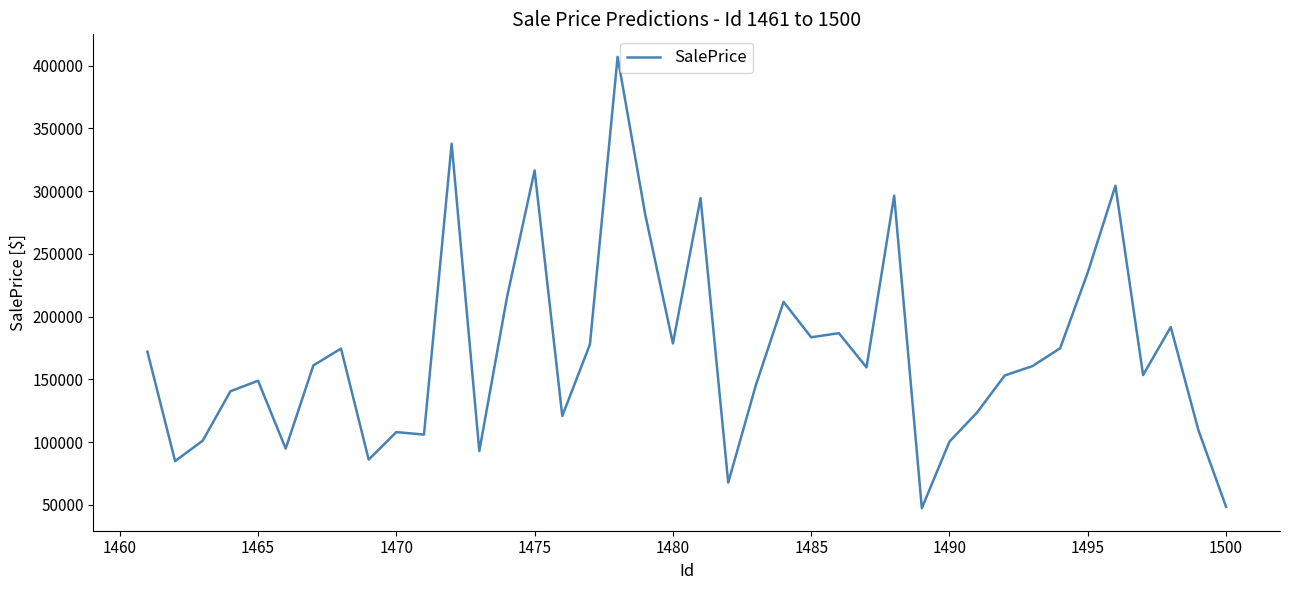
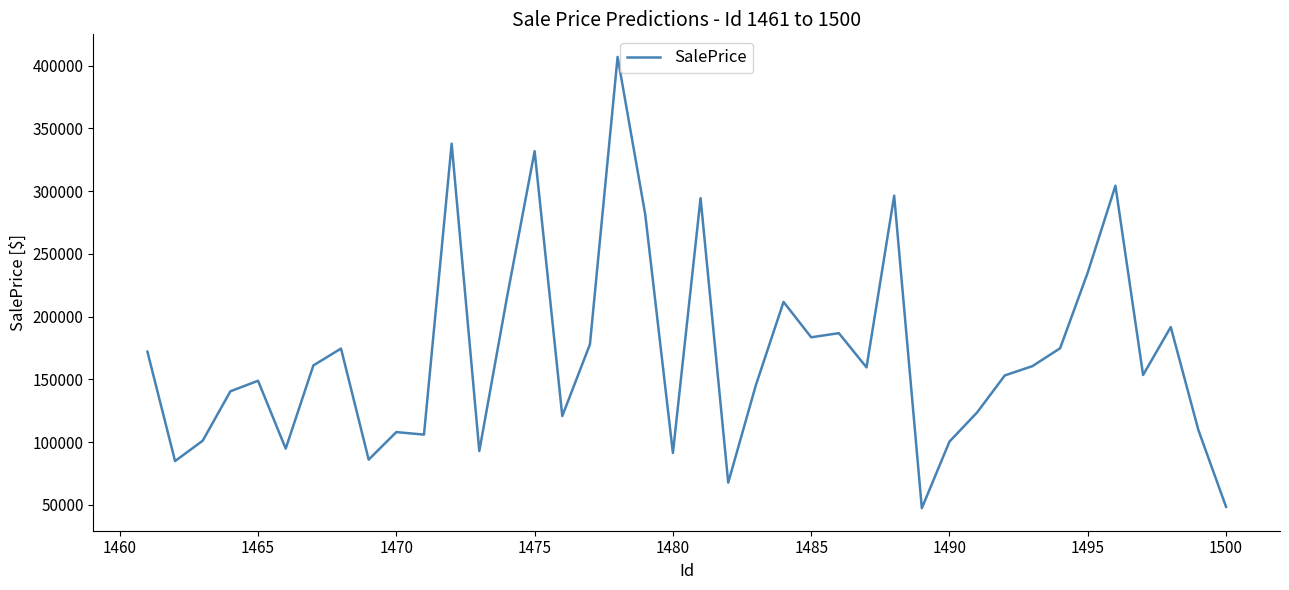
  {
    "1465": 149000,
    "1470": 108000,
-   "1475": 317000,
-   "1480": 179000,
+   "1475": 332000,
+   "1480": 91000,
    "1485": 184000,
    "1490": 100000,
    "1495": 235000,
    "1500": 48000
  }
